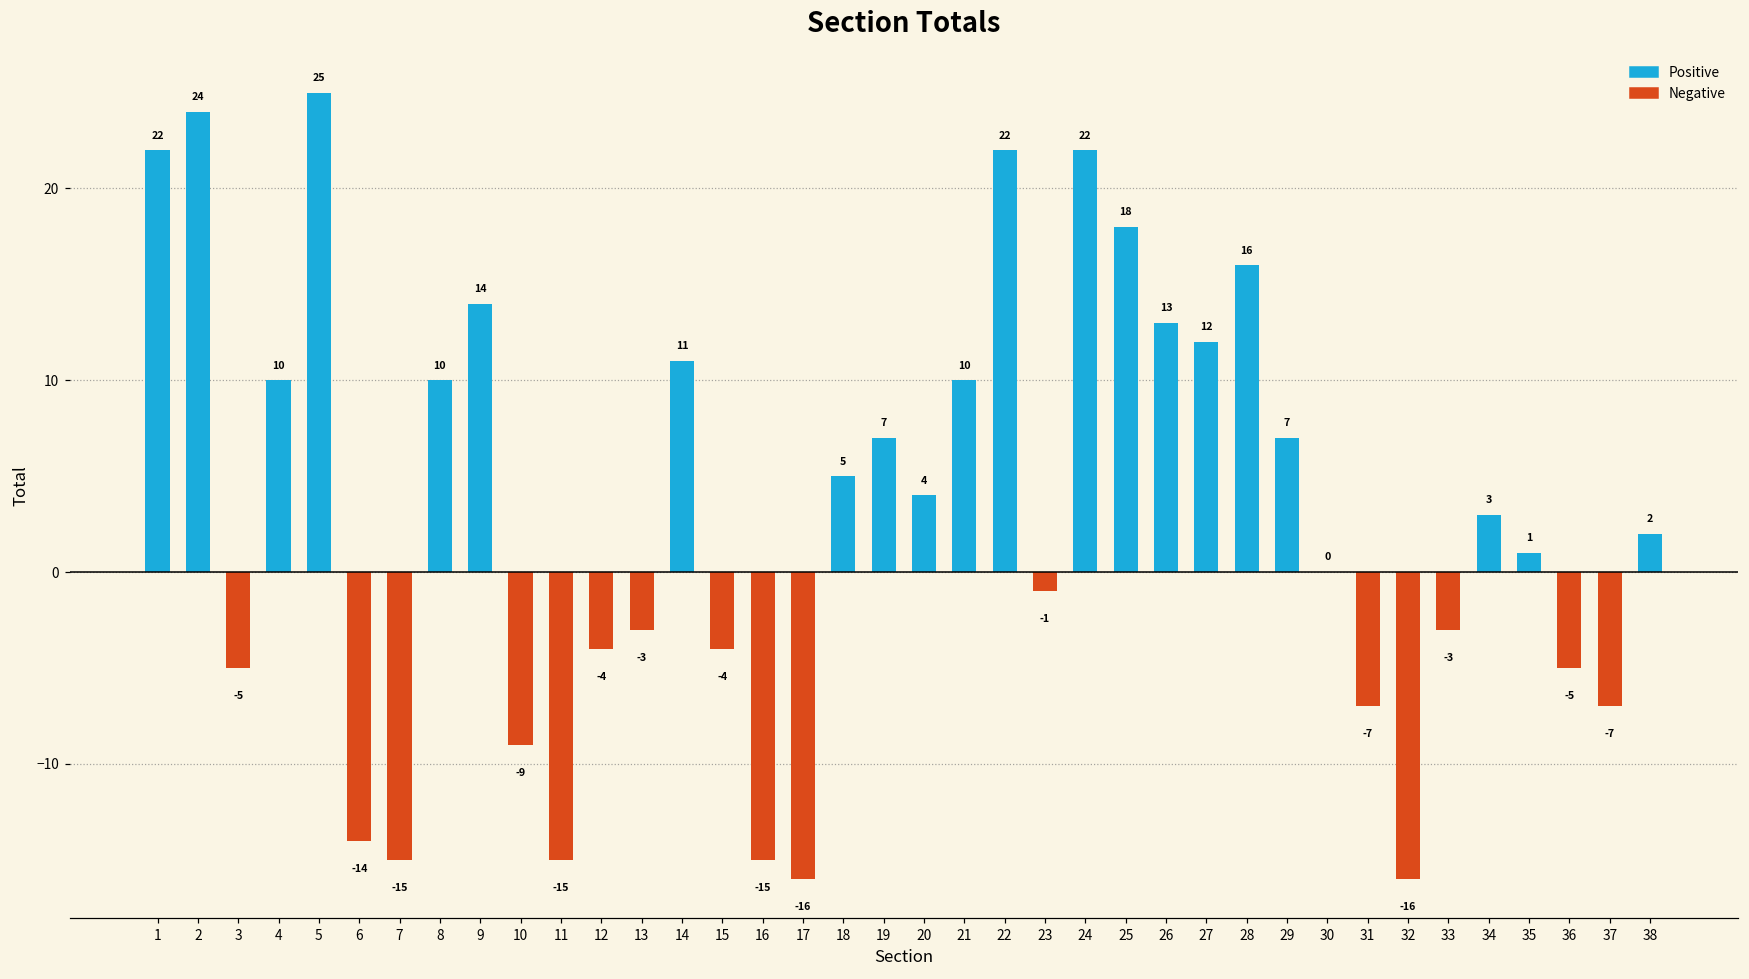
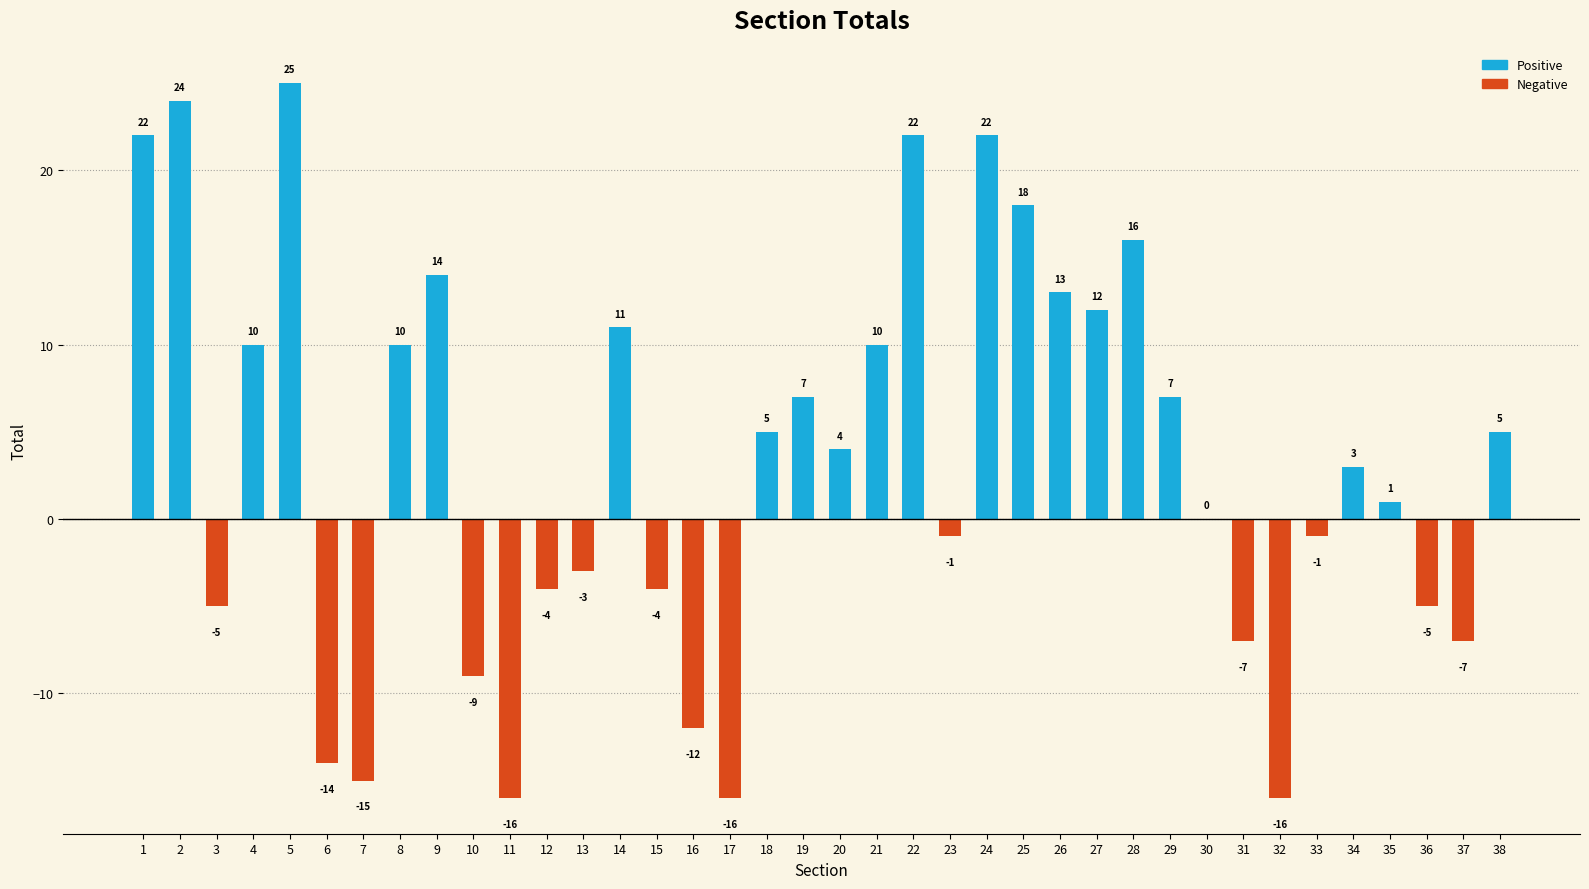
  {
    "1": 22,
    "2": 24,
    "3": -5,
    "4": 10,
    "5": 25,
    "6": -14,
    "7": -15,
    "8": 10,
    "9": 14,
    "10": -9,
-   "11": -15,
+   "11": -16,
    "12": -4,
    "13": -3,
    "14": 11,
    "15": -4,
-   "16": -15,
+   "16": -12,
    "17": -16,
    "18": 5,
    "19": 7,
    "20": 4,
    "21": 10,
    "22": 22,
    "23": -1,
    "24": 22,
    "25": 18,
    "26": 13,
    "27": 12,
    "28": 16,
    "29": 7,
    "30": 0,
    "31": -7,
    "32": -16,
-   "33": -3,
+   "33": -1,
    "34": 3,
    "35": 1,
    "36": -5,
    "37": -7,
-   "38": 2
+   "38": 5
  }
